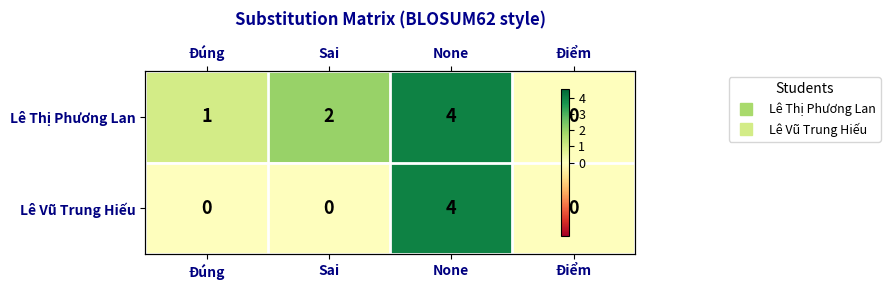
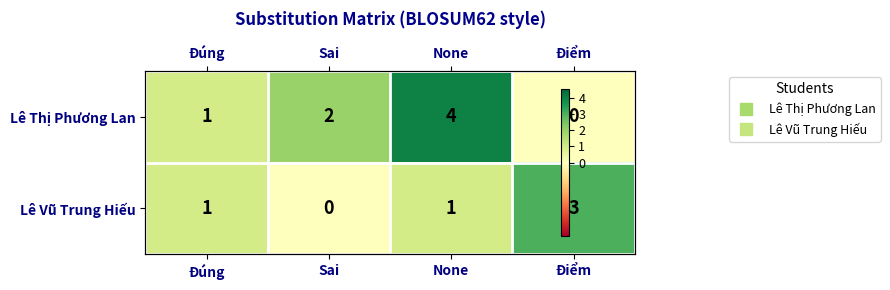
  {
    "Lê Thị Phương Lan": {
      "Đúng": 1,
      "Sai": 2,
      "None": 4,
      "Điểm": 0
    },
    "Lê Vũ Trung Hiếu": {
-     "Đúng": 0,
+     "Đúng": 1,
      "Sai": 0,
-     "None": 4,
-     "Điểm": 0
+     "None": 1,
+     "Điểm": 3
    }
  }
